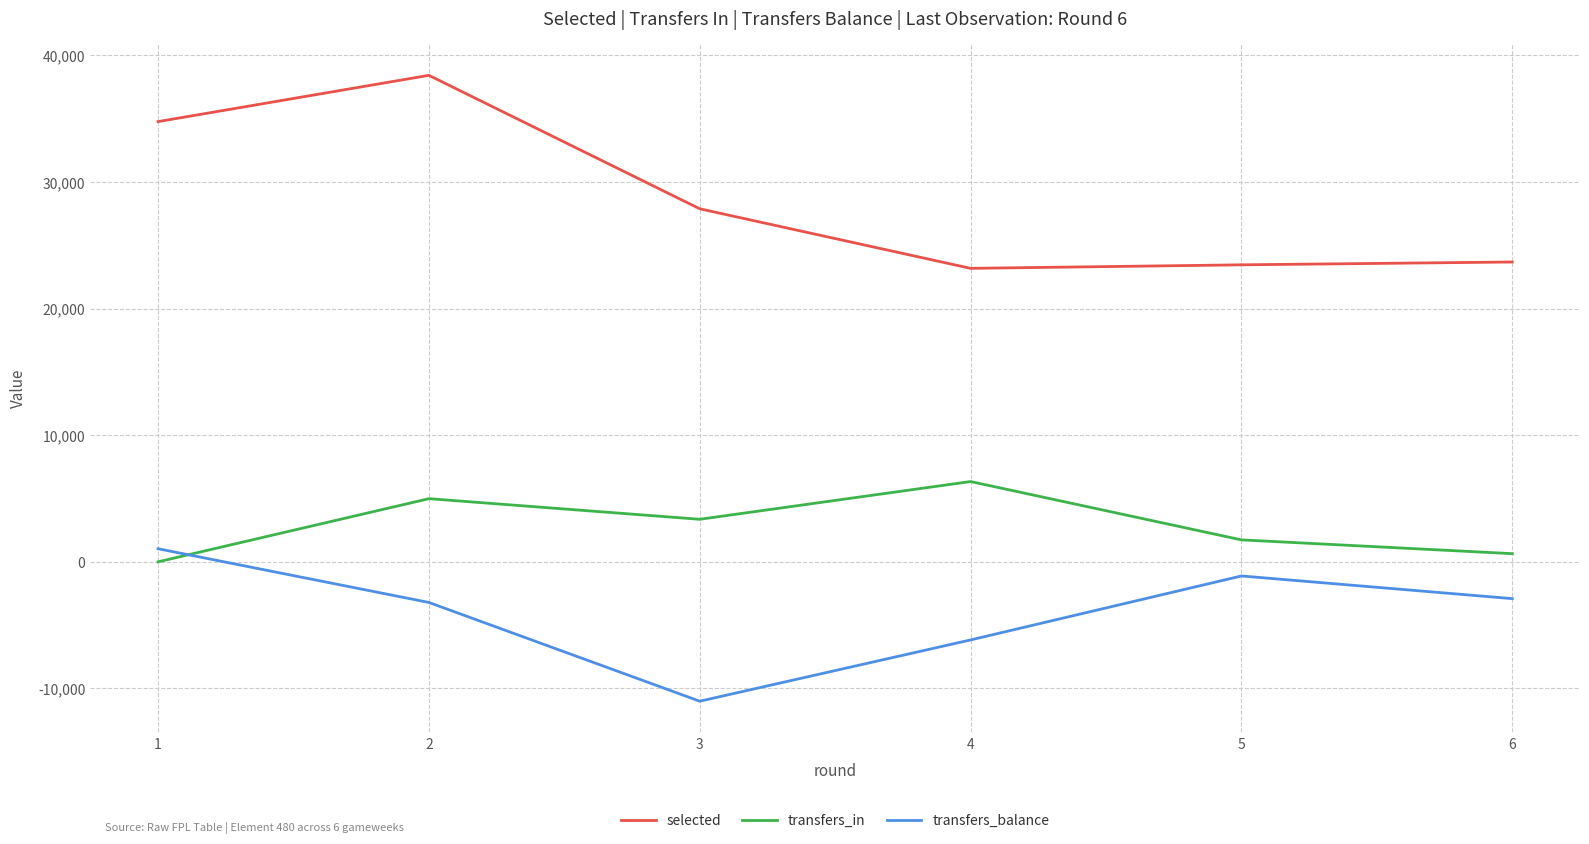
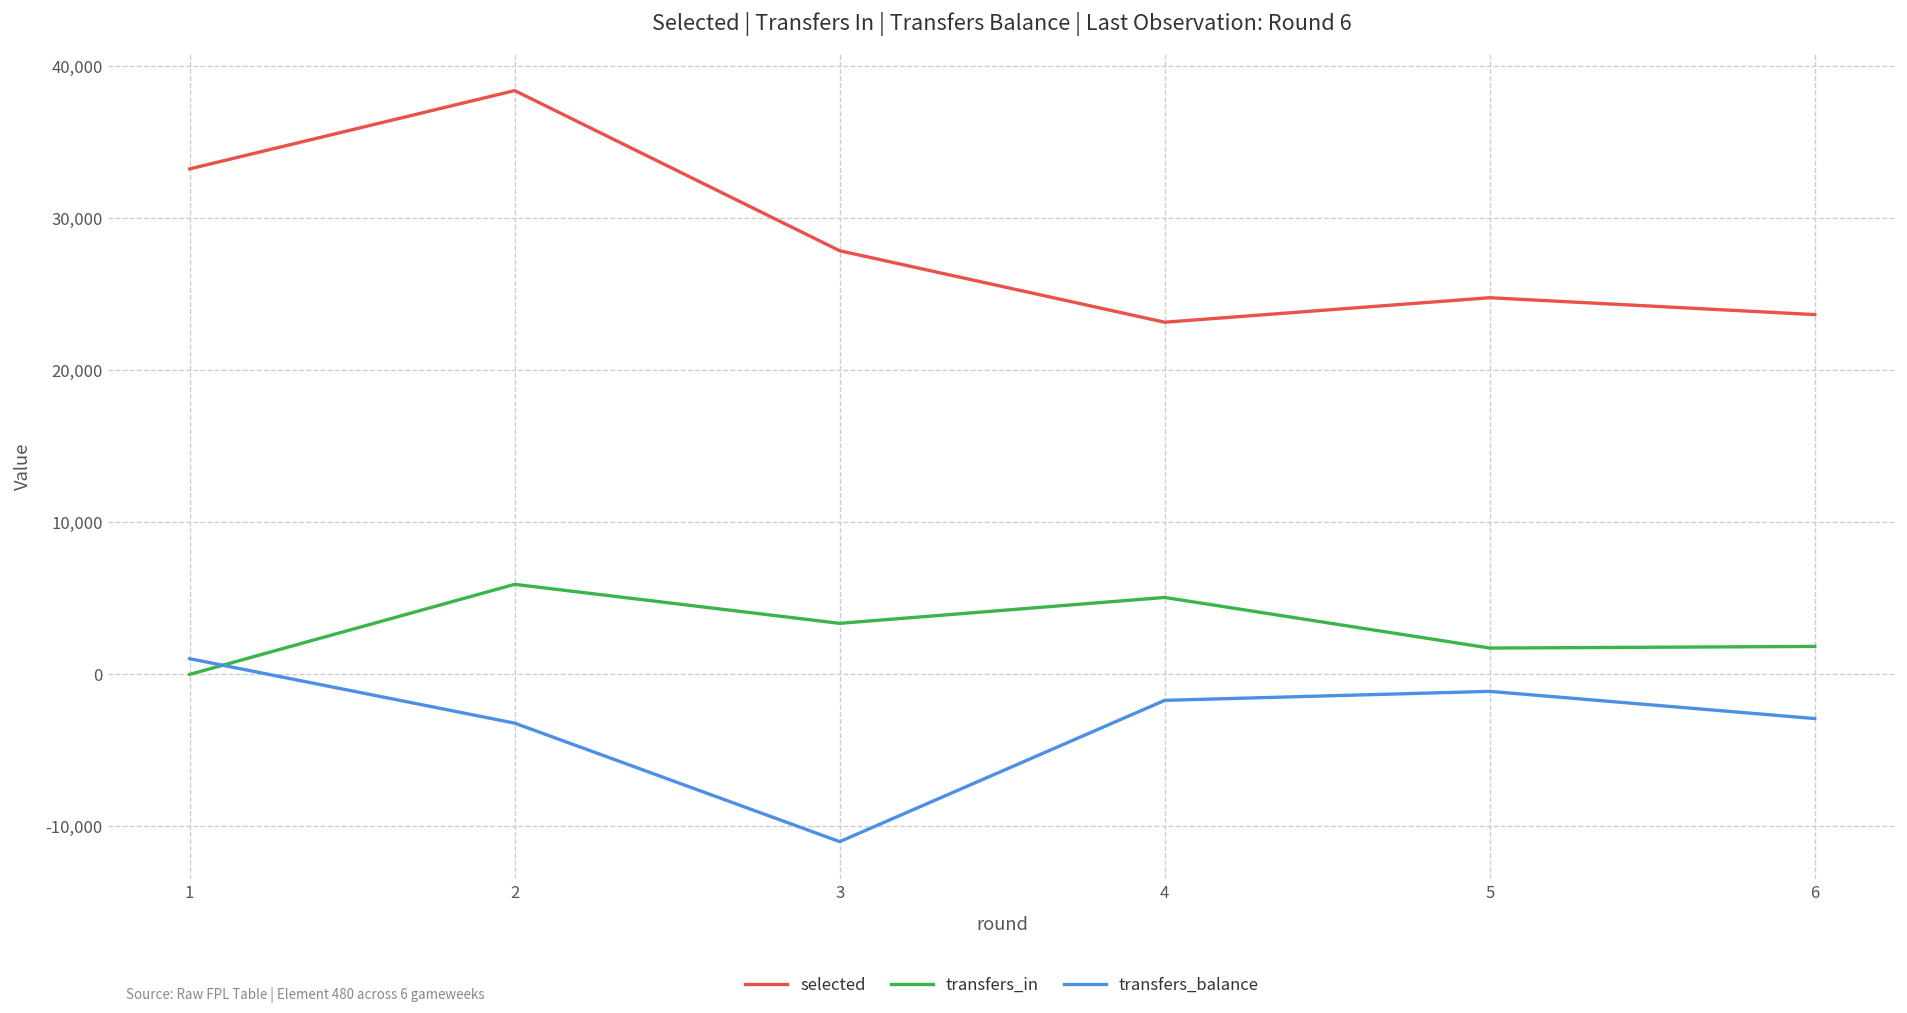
  {
    "selected": {
-     "1": "34,800",
+     "1": "33,300",
      "2": "38,400",
      "3": "27,900",
      "4": "23,200",
-     "5": "23,500",
+     "5": "24,800",
      "6": "23,700"
    },
    "transfers_in": {
      "1": "0",
-     "2": "5,000",
+     "2": "5,900",
      "3": "3,400",
-     "4": "6,300",
+     "4": "5,100",
      "5": "1,700",
-     "6": "600"
+     "6": "1,800"
    },
    "transfers_balance": {
      "1": "1,000",
      "2": "-3,200",
      "3": "-11,000",
-     "4": "-6,200",
+     "4": "-1,700",
      "5": "-1,100",
      "6": "-2,900"
    }
  }
